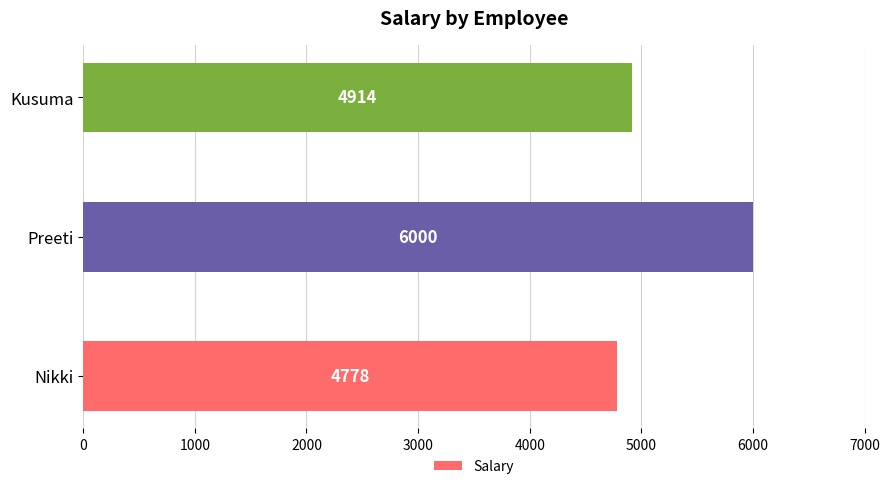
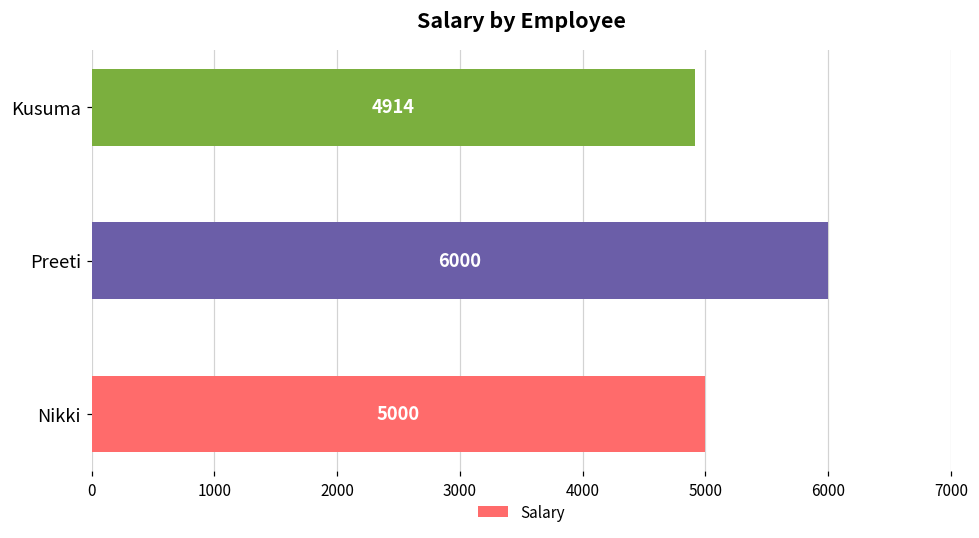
  {
    "Kusuma": 4914,
    "Preeti": 6000,
-   "Nikki": 4778
+   "Nikki": 5000
  }
